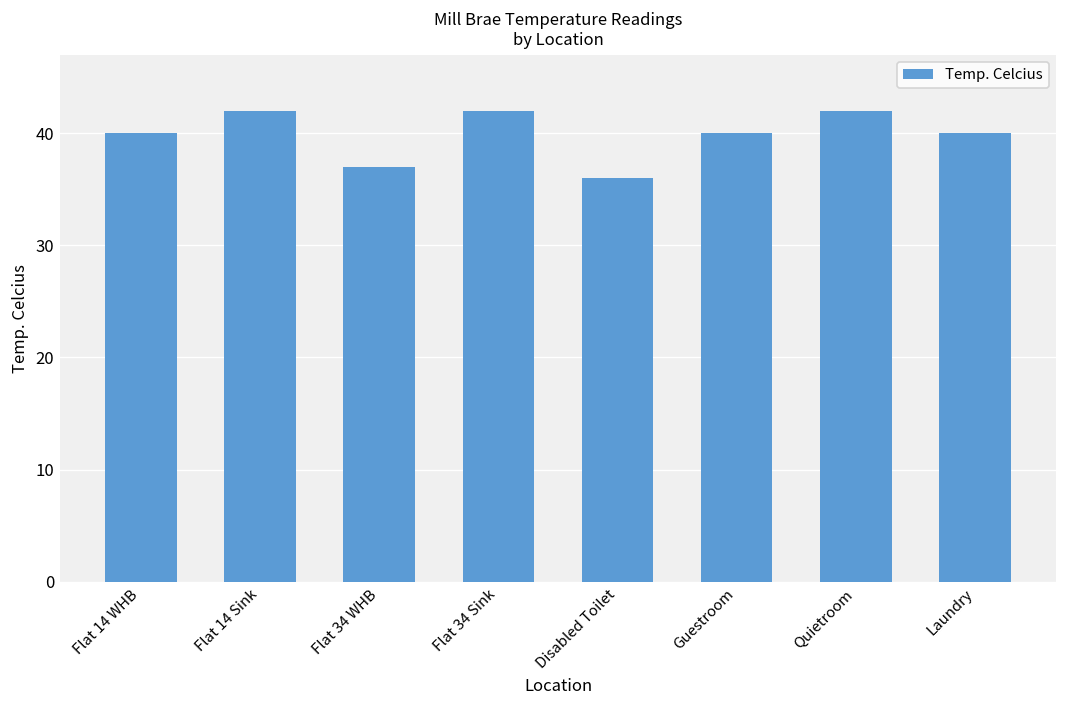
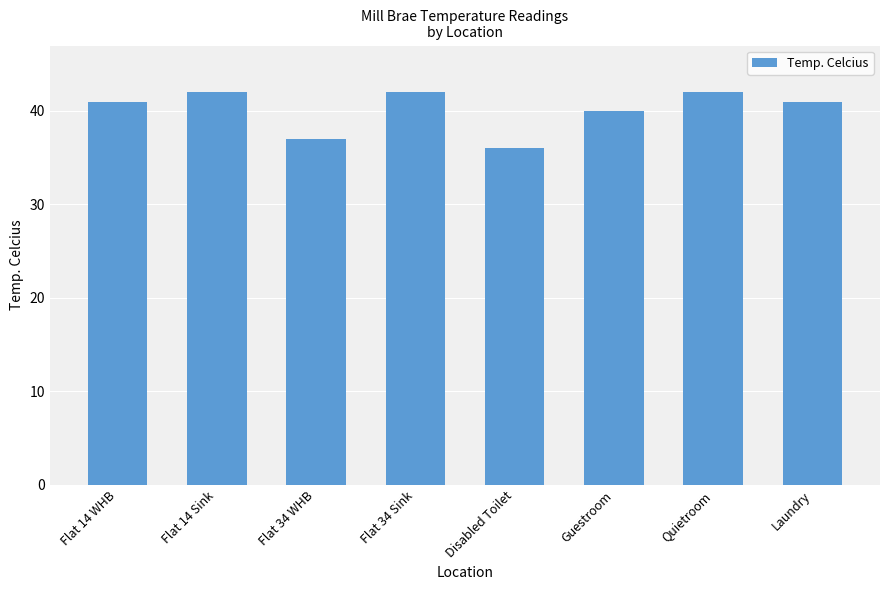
  {
-   "Flat 14 WHB": 40,
+   "Flat 14 WHB": 41,
    "Flat 14 Sink": 42,
    "Flat 34 WHB": 37,
    "Flat 34 Sink": 42,
    "Disabled Toilet": 36,
    "Guestroom": 40,
    "Quietroom": 42,
-   "Laundry": 40
+   "Laundry": 41
  }
